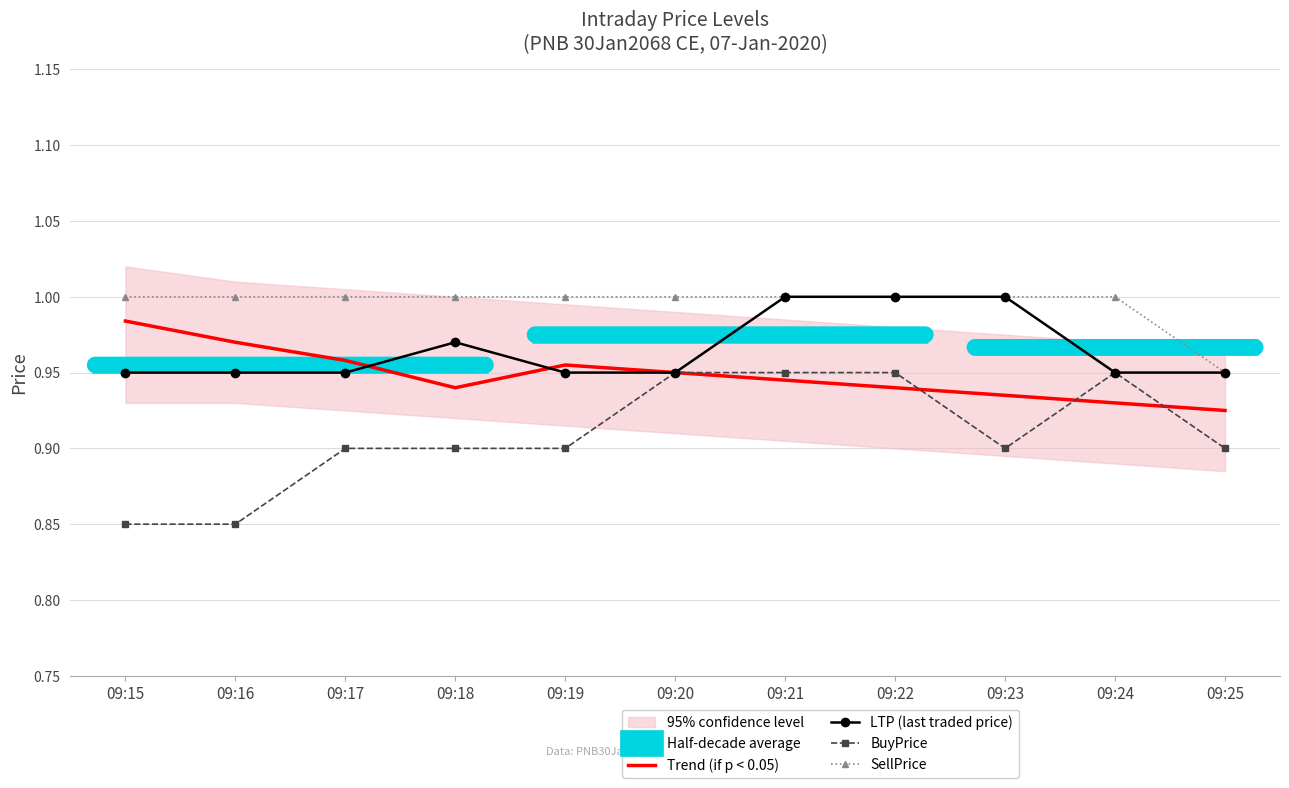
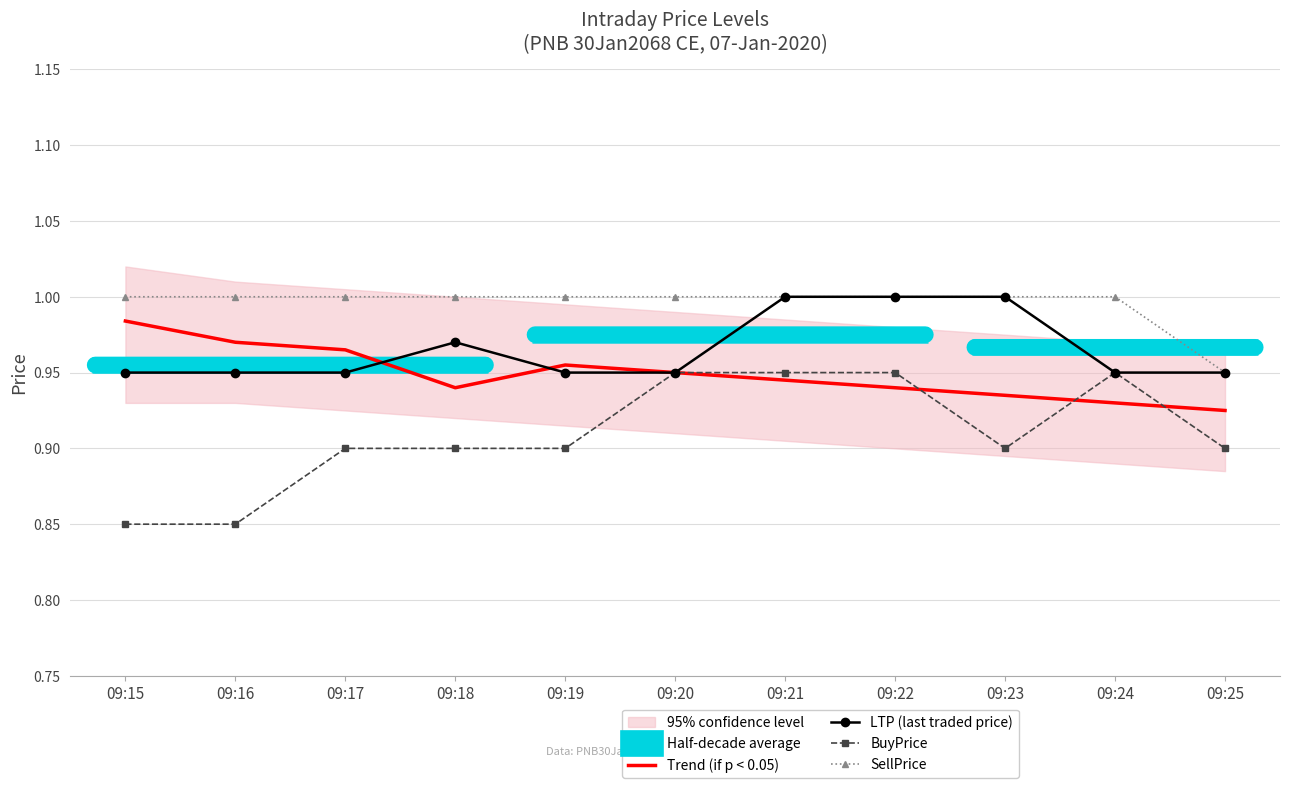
  {
    "Trend (if p < 0.05)": {
      "09:15": 0.984,
      "09:16": 0.970,
-     "09:17": 0.958,
+     "09:17": 0.965,
      "09:18": 0.940,
      "09:19": 0.955,
      "09:21": 0.945,
      "09:22": 0.940,
      "09:23": 0.935,
      "09:24": 0.930,
      "09:25": 0.925
    },
    "LTP (last traded price)": {
      "09:15": 0.950,
      "09:16": 0.950,
      "09:17": 0.950,
      "09:18": 0.970,
      "09:19": 0.950
    },
    "BuyPrice": {
      "09:15": 0.850,
      "09:16": 0.850,
      "09:17": 0.900,
      "09:18": 0.900,
      "09:19": 0.900,
      "09:21": 0.950,
      "09:22": 0.950,
      "09:23": 0.900,
      "09:25": 0.900
    },
    "SellPrice": {
      "09:15": 1.000,
      "09:16": 1.000,
      "09:17": 1.000,
      "09:19": 1.000,
      "09:20": 1.000,
      "09:24": 1.000
    }
  }
